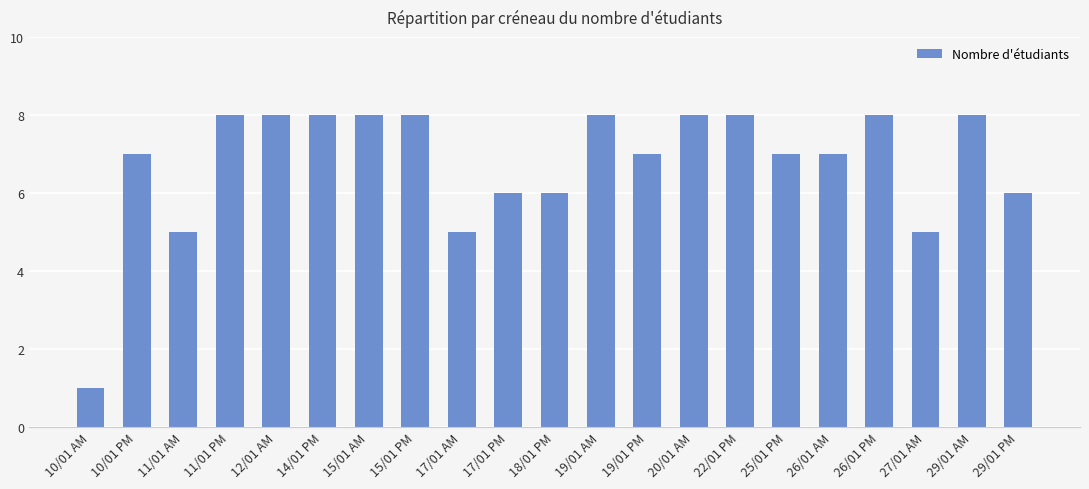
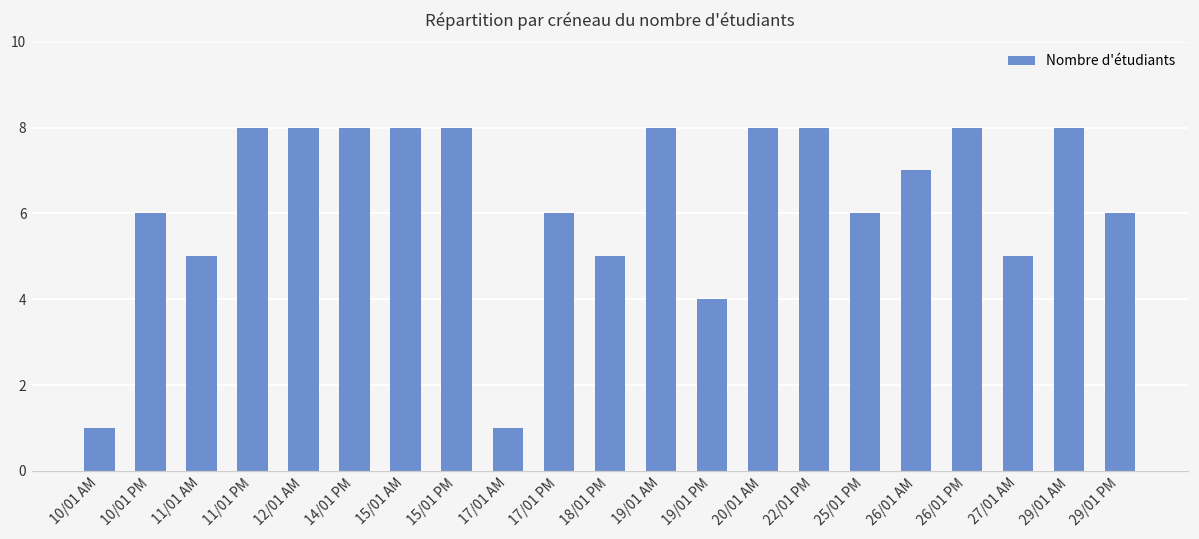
  {
    "10/01 AM": 1,
-   "10/01 PM": 7,
+   "10/01 PM": 6,
    "11/01 AM": 5,
    "11/01 PM": 8,
    "12/01 AM": 8,
    "14/01 PM": 8,
    "15/01 AM": 8,
    "15/01 PM": 8,
-   "17/01 AM": 5,
+   "17/01 AM": 1,
    "17/01 PM": 6,
-   "18/01 PM": 6,
+   "18/01 PM": 5,
    "19/01 AM": 8,
-   "19/01 PM": 7,
+   "19/01 PM": 4,
    "20/01 AM": 8,
    "22/01 PM": 8,
-   "25/01 PM": 7,
+   "25/01 PM": 6,
    "26/01 AM": 7,
    "26/01 PM": 8,
    "27/01 AM": 5,
    "29/01 AM": 8,
    "29/01 PM": 6
  }
